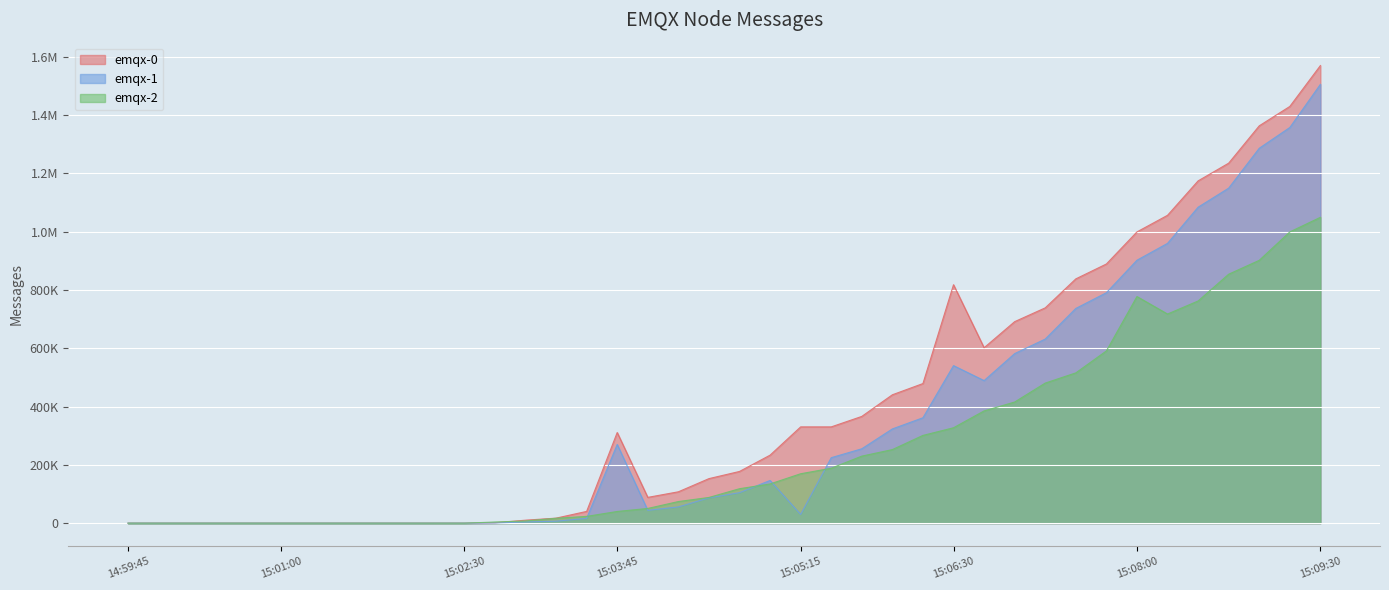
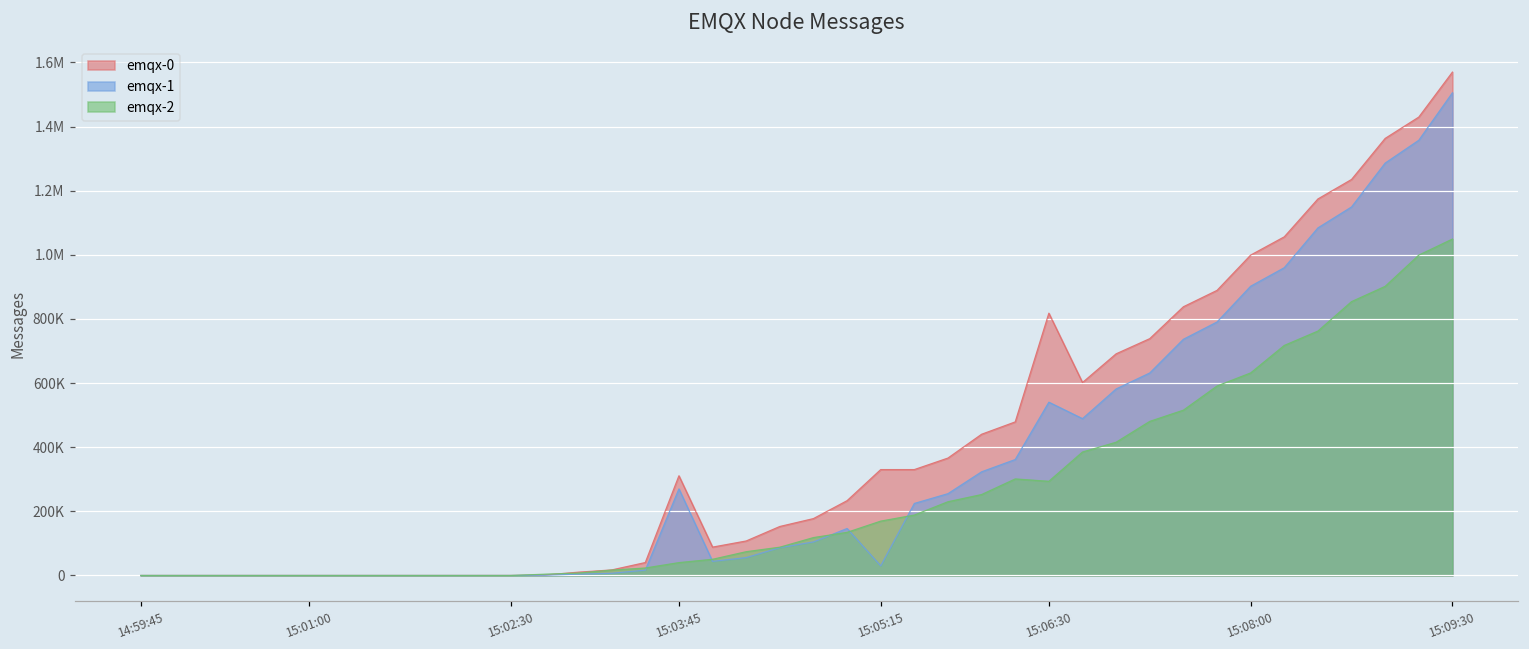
  {
    "emqx-0": {
      "15:03:45": 310000,
      "15:05:15": 330000,
      "15:06:30": 820000,
      "15:08:00": 1000000,
      "15:09:30": 1570000
    },
    "emqx-1": {
      "15:03:45": 270000,
      "15:05:15": 30000,
      "15:06:30": 540000,
      "15:08:00": 900000,
      "15:09:30": 1510000
    },
    "emqx-2": {
      "15:03:45": 40000,
      "15:05:15": 170000,
-     "15:06:30": 330000,
-     "15:08:00": 780000,
+     "15:06:30": 290000,
+     "15:08:00": 630000,
      "15:09:30": 1050000
    }
  }
